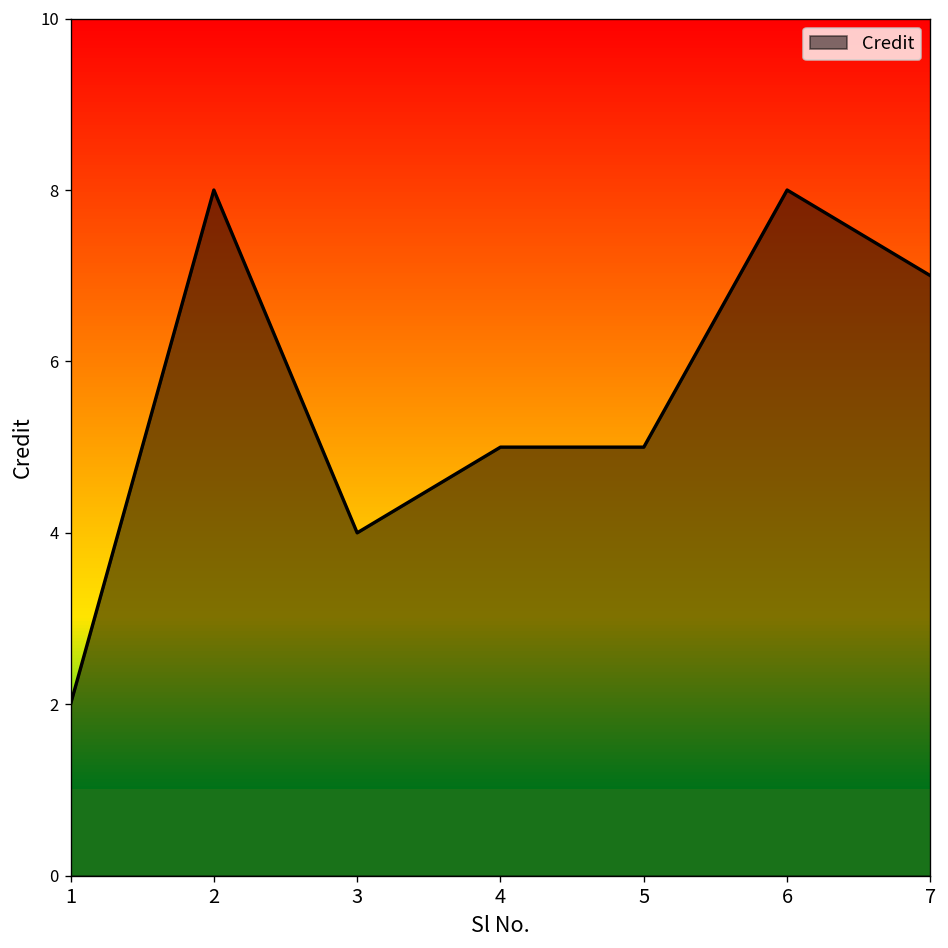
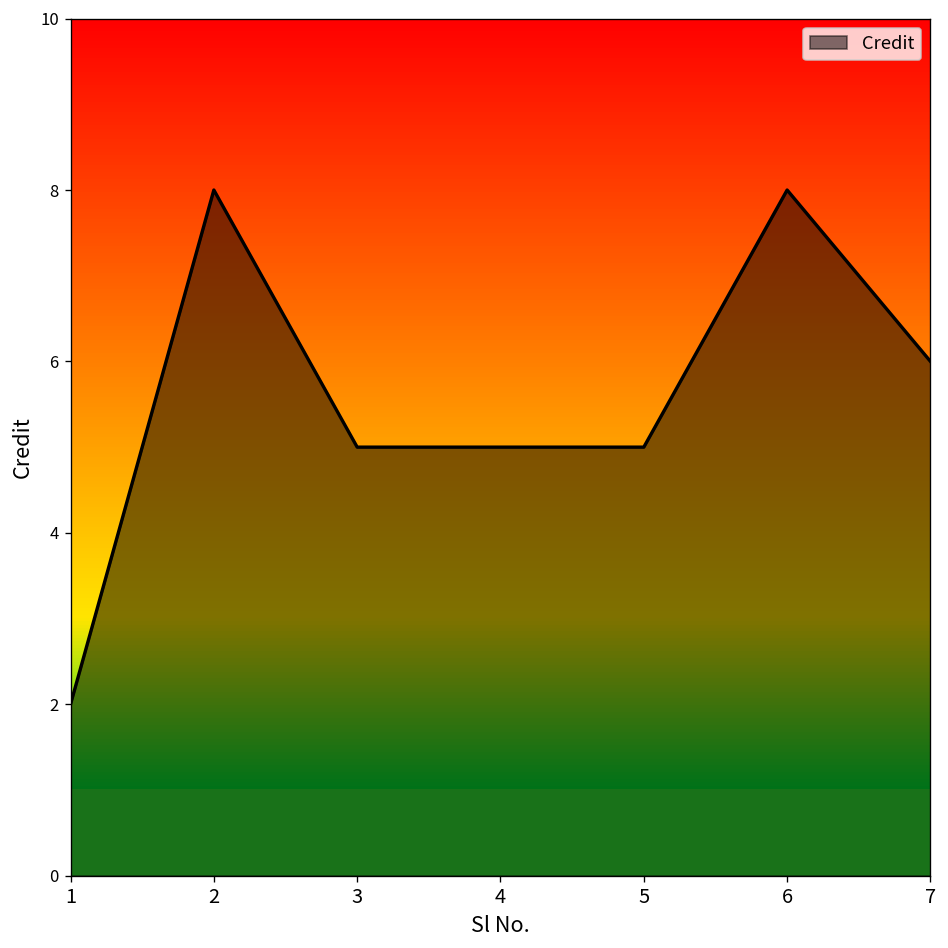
  {
    "1": 2,
    "2": 8,
-   "3": 4,
+   "3": 5,
    "4": 5,
    "5": 5,
    "6": 8,
-   "7": 7
+   "7": 6
  }
